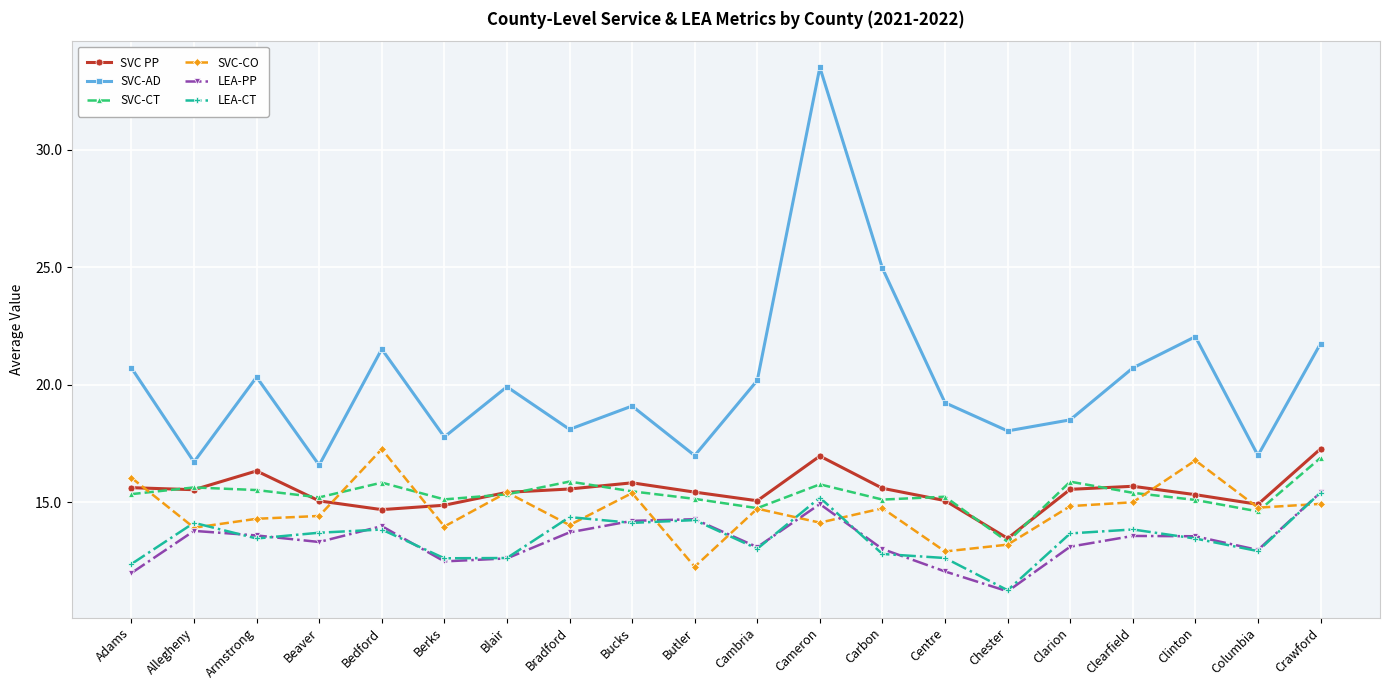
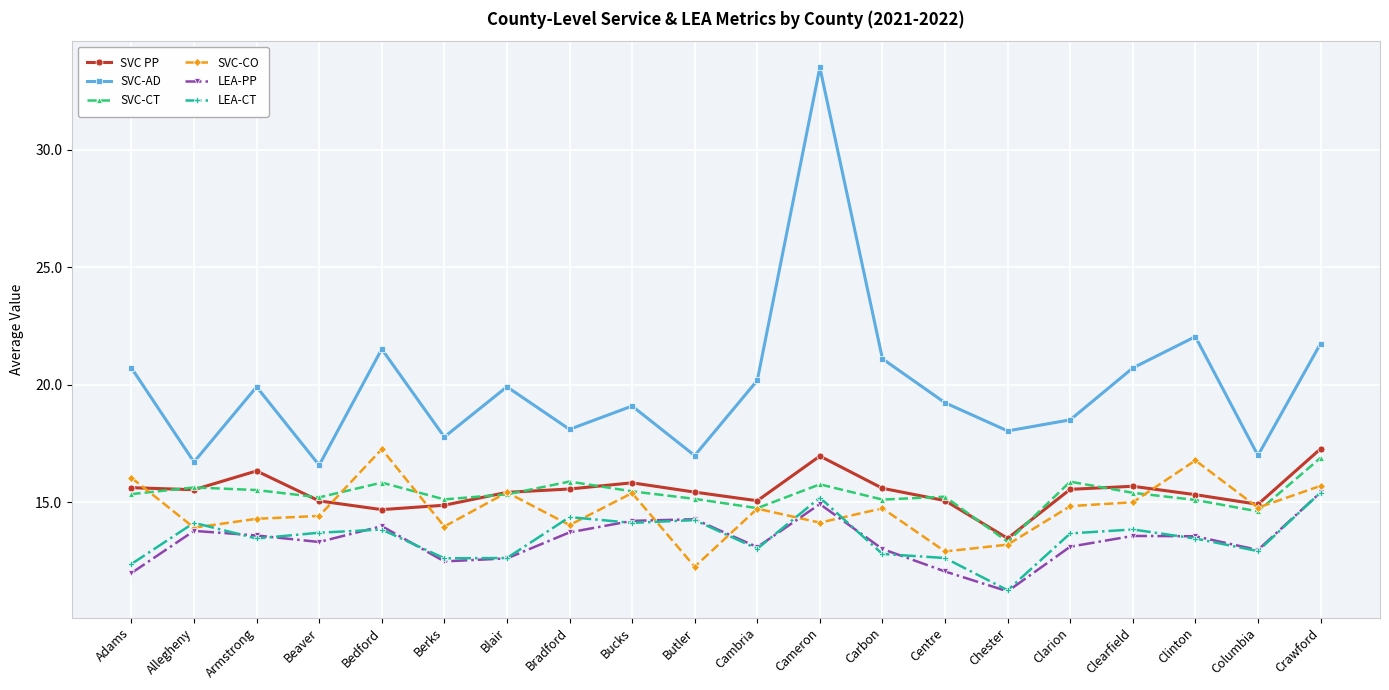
  {
    "SVC PP": {
      "Adams": 15.6,
      "Armstrong": 16.3,
      "Beaver": 15.1,
      "Bedford": 14.7,
      "Berks": 14.9,
      "Bradford": 15.6,
      "Bucks": 15.8,
      "Butler": 15.4,
      "Cambria": 15.1,
      "Cameron": 17.0,
      "Carbon": 15.6,
      "Centre": 15.1,
      "Chester": 13.5,
      "Clarion": 15.5,
      "Clearfield": 15.7,
      "Clinton": 15.3,
      "Columbia": 14.9,
      "Crawford": 17.3
    },
    "SVC-AD": {
      "Adams": 20.7,
      "Allegheny": 16.7,
-     "Armstrong": 20.3,
+     "Armstrong": 19.9,
      "Beaver": 16.6,
      "Bedford": 21.5,
      "Berks": 17.8,
      "Blair": 19.9,
      "Bradford": 18.1,
      "Bucks": 19.1,
      "Butler": 17.0,
      "Cambria": 20.2,
      "Cameron": 33.5,
-     "Carbon": 24.9,
+     "Carbon": 21.1,
      "Centre": 19.2,
      "Chester": 18.0,
      "Clarion": 18.5,
      "Clearfield": 20.7,
      "Clinton": 22.0,
      "Columbia": 17.0,
      "Crawford": 21.7
    },
    "SVC-CO": {
      "Adams": 16.0,
      "Allegheny": 13.9,
      "Armstrong": 14.3,
      "Beaver": 14.4,
      "Bedford": 17.3,
      "Berks": 14.0,
      "Bradford": 14.0,
      "Butler": 12.2,
      "Cameron": 14.1,
      "Carbon": 14.7,
      "Centre": 12.9,
      "Chester": 13.2,
      "Clarion": 14.8,
      "Clearfield": 15.0,
      "Clinton": 16.8,
      "Columbia": 14.8,
-     "Crawford": 14.9
+     "Crawford": 15.7
    },
    "LEA-PP": {
      "Adams": 12.0,
      "Allegheny": 13.8,
      "Armstrong": 13.6,
      "Beaver": 13.3,
      "Bedford": 14.0,
      "Berks": 12.5,
      "Bradford": 13.7,
      "Cameron": 14.9,
      "Carbon": 13.0,
      "Centre": 12.0,
      "Clarion": 13.1,
      "Clearfield": 13.6
    }
  }
